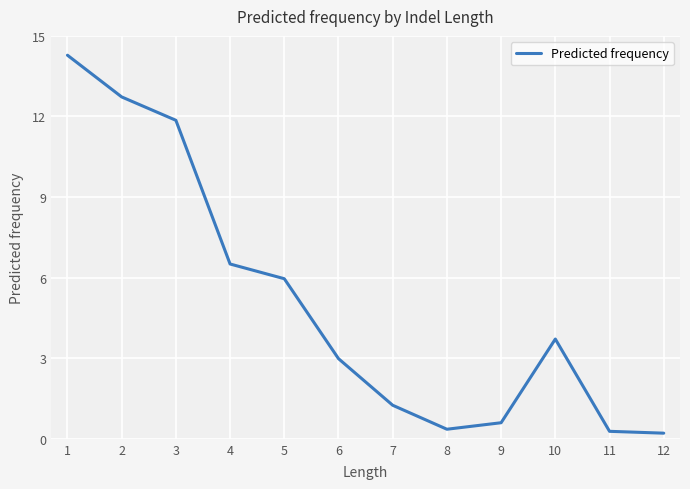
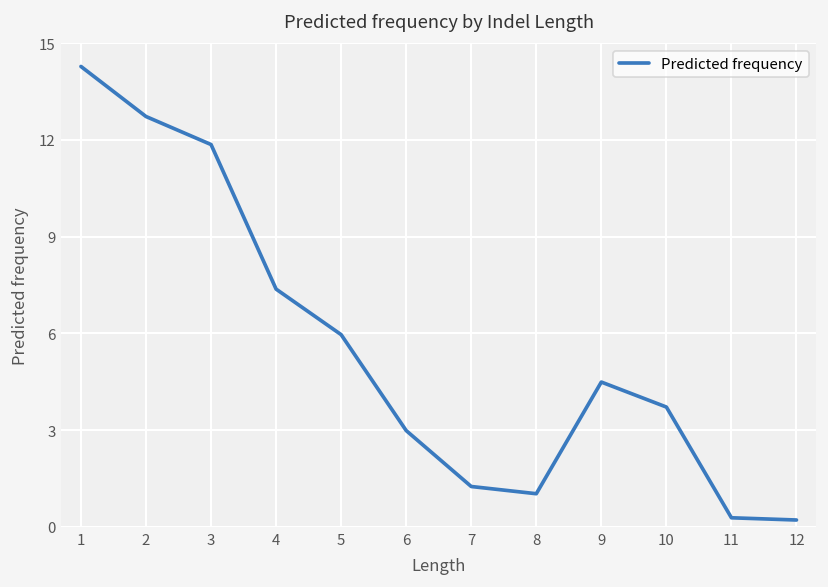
  {
    "1": 14.3,
    "2": 12.7,
    "3": 11.9,
-   "4": 6.5,
+   "4": 7.4,
    "5": 6.0,
    "6": 3.0,
    "7": 1.2,
-   "8": 0.4,
-   "9": 0.6,
+   "8": 1.0,
+   "9": 4.5,
    "10": 3.7,
    "11": 0.3,
    "12": 0.2
  }
